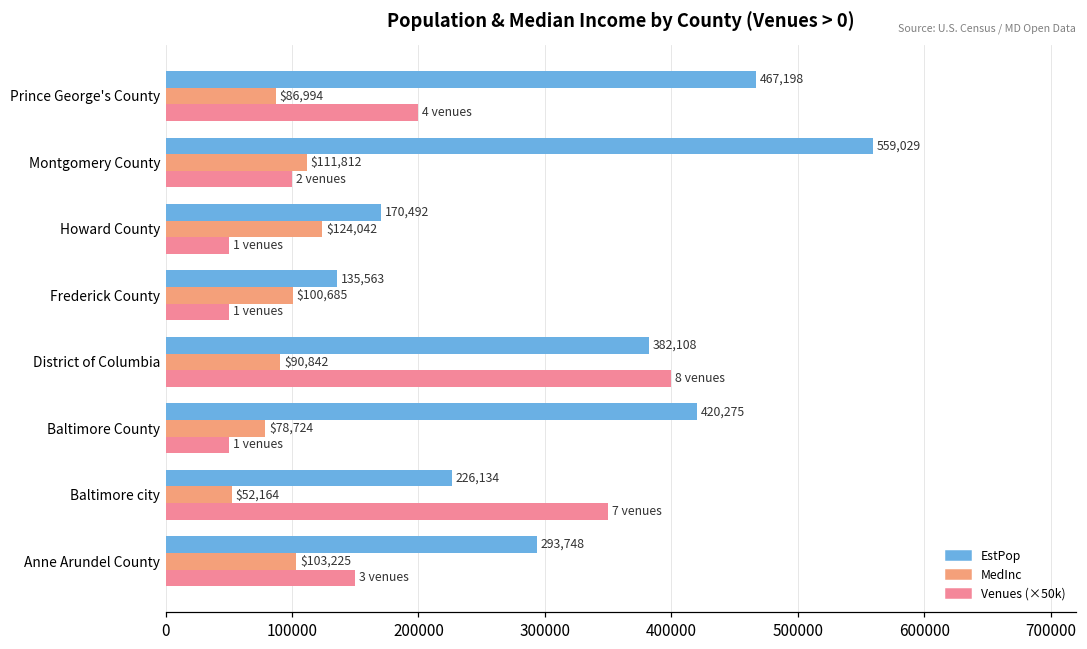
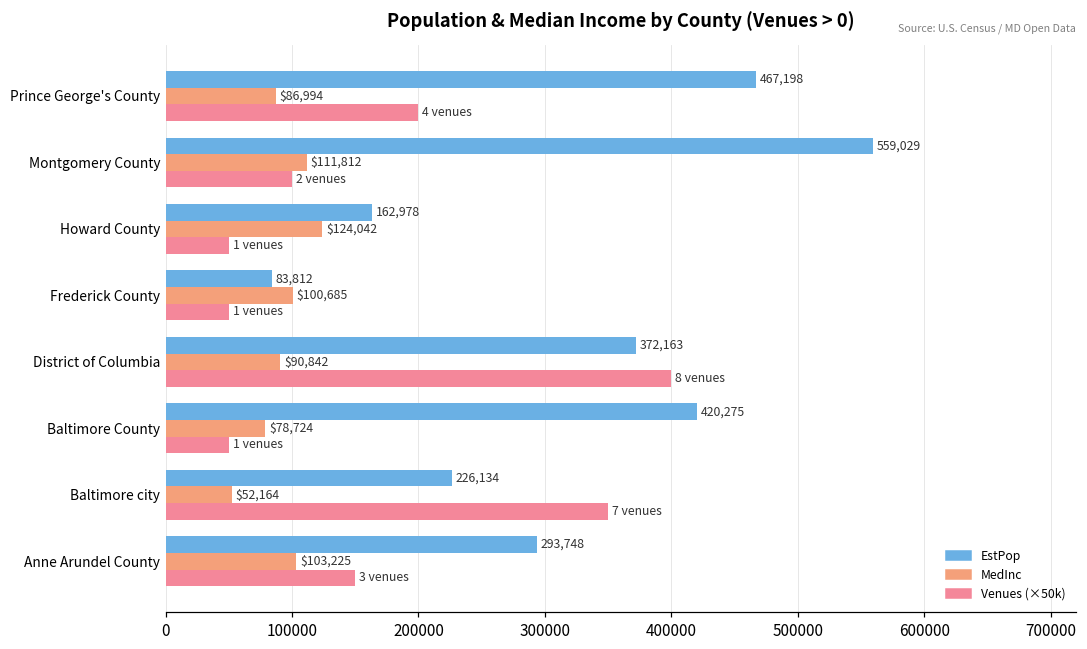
  {
    "EstPop": {
      "Prince George's County": "467,198",
      "Montgomery County": "559,029",
-     "Howard County": "170,492",
-     "Frederick County": "135,563",
-     "District of Columbia": "382,108",
+     "Howard County": "162,978",
+     "Frederick County": "83,812",
+     "District of Columbia": "372,163",
      "Baltimore County": "420,275",
      "Baltimore city": "226,134",
      "Anne Arundel County": "293,748"
    }
  }
